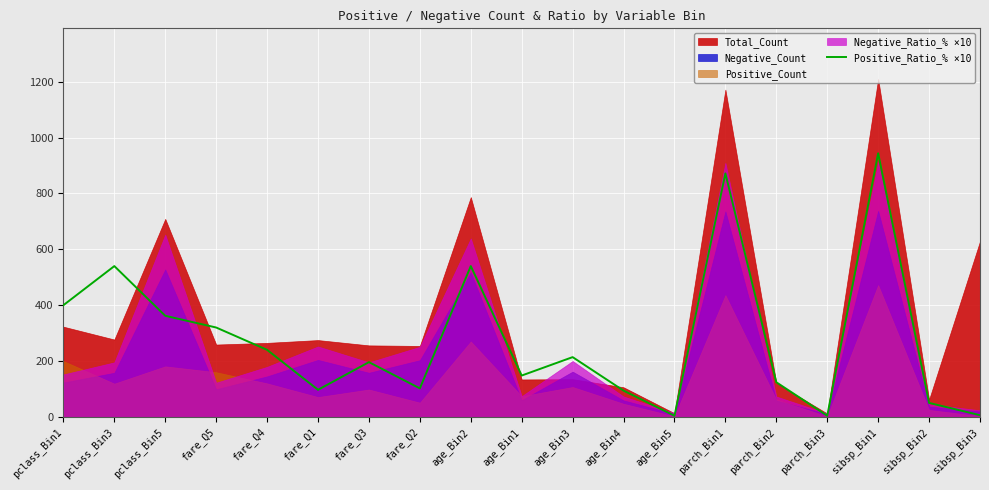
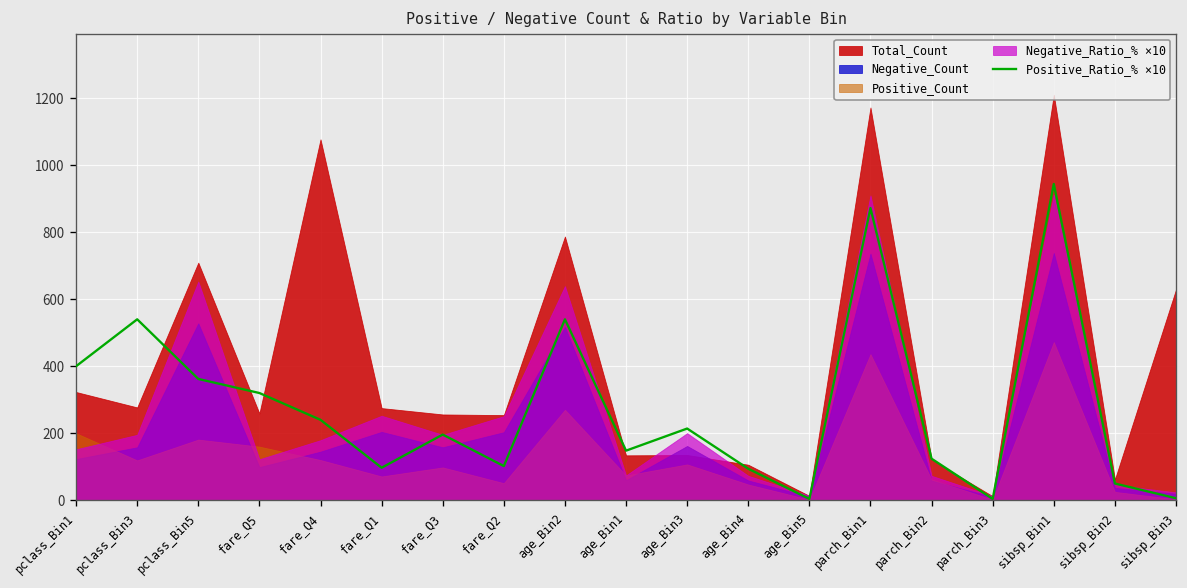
  {
    "Positive_Ratio_% ×10": {
      "pclass_Bin1": 400,
      "pclass_Bin3": 540,
      "pclass_Bin5": 360,
      "fare_Q5": 320,
      "fare_Q4": 240,
      "fare_Q1": 100,
      "fare_Q2": 100,
      "age_Bin2": 540,
      "age_Bin1": 150,
      "age_Bin3": 210,
      "age_Bin4": 90,
      "parch_Bin1": 870,
      "sibsp_Bin1": 940
    },
    "Total_Count": {
      "pclass_Bin1": 320,
      "pclass_Bin3": 280,
      "pclass_Bin5": 710,
      "fare_Q5": 260,
-     "fare_Q4": 270,
+     "fare_Q4": 1080,
      "fare_Q1": 280,
      "fare_Q3": 260,
      "age_Bin2": 790,
      "age_Bin1": 130,
      "age_Bin3": 140,
      "age_Bin4": 110,
      "parch_Bin1": 1170,
      "sibsp_Bin2": 60,
      "sibsp_Bin3": 630
    },
    "Negative_Count": {
      "pclass_Bin1": 120,
      "pclass_Bin3": 160,
      "pclass_Bin5": 530,
      "fare_Q5": 100,
      "fare_Q4": 150,
      "fare_Q1": 200,
      "fare_Q3": 160,
      "fare_Q2": 200,
      "age_Bin2": 520,
      "age_Bin1": 60,
      "age_Bin3": 160,
      "age_Bin4": 60,
      "parch_Bin1": 740,
      "sibsp_Bin1": 740
    },
    "Positive_Count": {
      "pclass_Bin1": 200,
      "pclass_Bin3": 120,
      "pclass_Bin5": 180,
      "fare_Q5": 160,
      "fare_Q4": 120,
      "fare_Q1": 70,
      "fare_Q3": 100,
      "fare_Q2": 50,
      "age_Bin2": 270,
      "age_Bin3": 110,
      "age_Bin4": 50,
      "parch_Bin1": 440,
      "sibsp_Bin1": 470,
      "sibsp_Bin2": 30
    },
    "Negative_Ratio_% ×10": {
      "pclass_Bin1": 150,
      "pclass_Bin3": 200,
      "pclass_Bin5": 650,
      "fare_Q5": 120,
      "fare_Q4": 180,
      "fare_Q1": 250,
      "age_Bin2": 640,
      "age_Bin3": 200,
      "age_Bin4": 70,
      "parch_Bin1": 910,
      "parch_Bin2": 70,
      "sibsp_Bin1": 910
    }
  }
